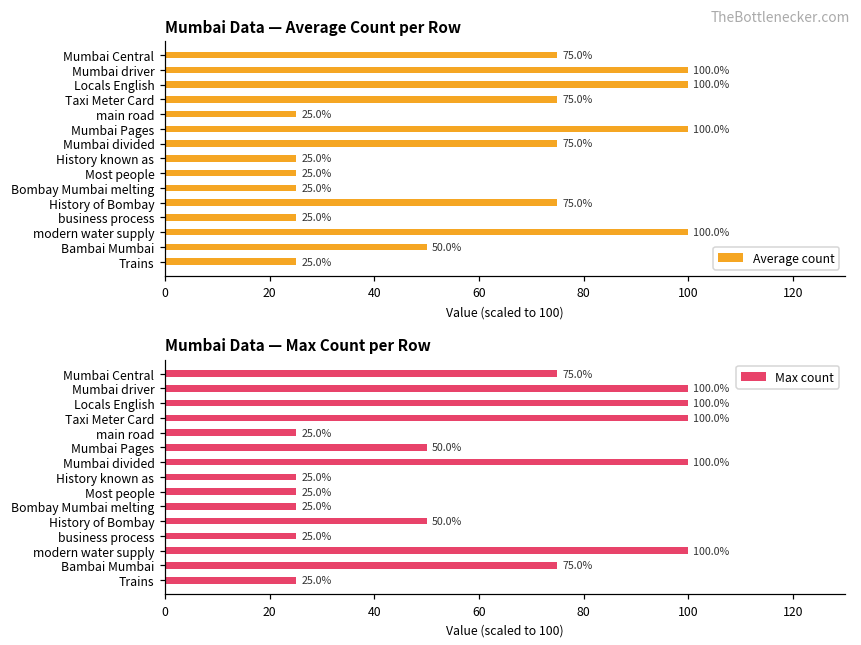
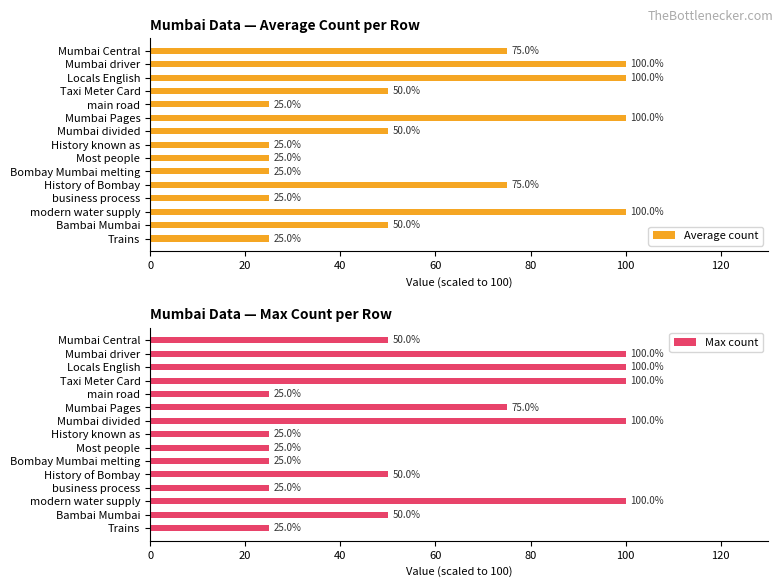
  {
    "Mumbai Data — Average Count per Row": {
      "Mumbai Central": "75.0%",
      "Mumbai driver": "100.0%",
      "Locals English": "100.0%",
-     "Taxi Meter Card": "75.0%",
+     "Taxi Meter Card": "50.0%",
      "main road": "25.0%",
      "Mumbai Pages": "100.0%",
-     "Mumbai divided": "75.0%",
+     "Mumbai divided": "50.0%",
      "History known as": "25.0%",
      "Most people": "25.0%",
      "Bombay Mumbai melting": "25.0%",
      "History of Bombay": "75.0%",
      "business process": "25.0%",
      "modern water supply": "100.0%",
      "Bambai Mumbai": "50.0%",
      "Trains": "25.0%"
    },
    "Mumbai Data — Max Count per Row": {
-     "Mumbai Central": "75.0%",
+     "Mumbai Central": "50.0%",
      "Mumbai driver": "100.0%",
      "Locals English": "100.0%",
      "Taxi Meter Card": "100.0%",
      "main road": "25.0%",
-     "Mumbai Pages": "50.0%",
+     "Mumbai Pages": "75.0%",
      "Mumbai divided": "100.0%",
      "History known as": "25.0%",
      "Most people": "25.0%",
      "Bombay Mumbai melting": "25.0%",
      "History of Bombay": "50.0%",
      "business process": "25.0%",
      "modern water supply": "100.0%",
-     "Bambai Mumbai": "75.0%",
+     "Bambai Mumbai": "50.0%",
      "Trains": "25.0%"
    }
  }
